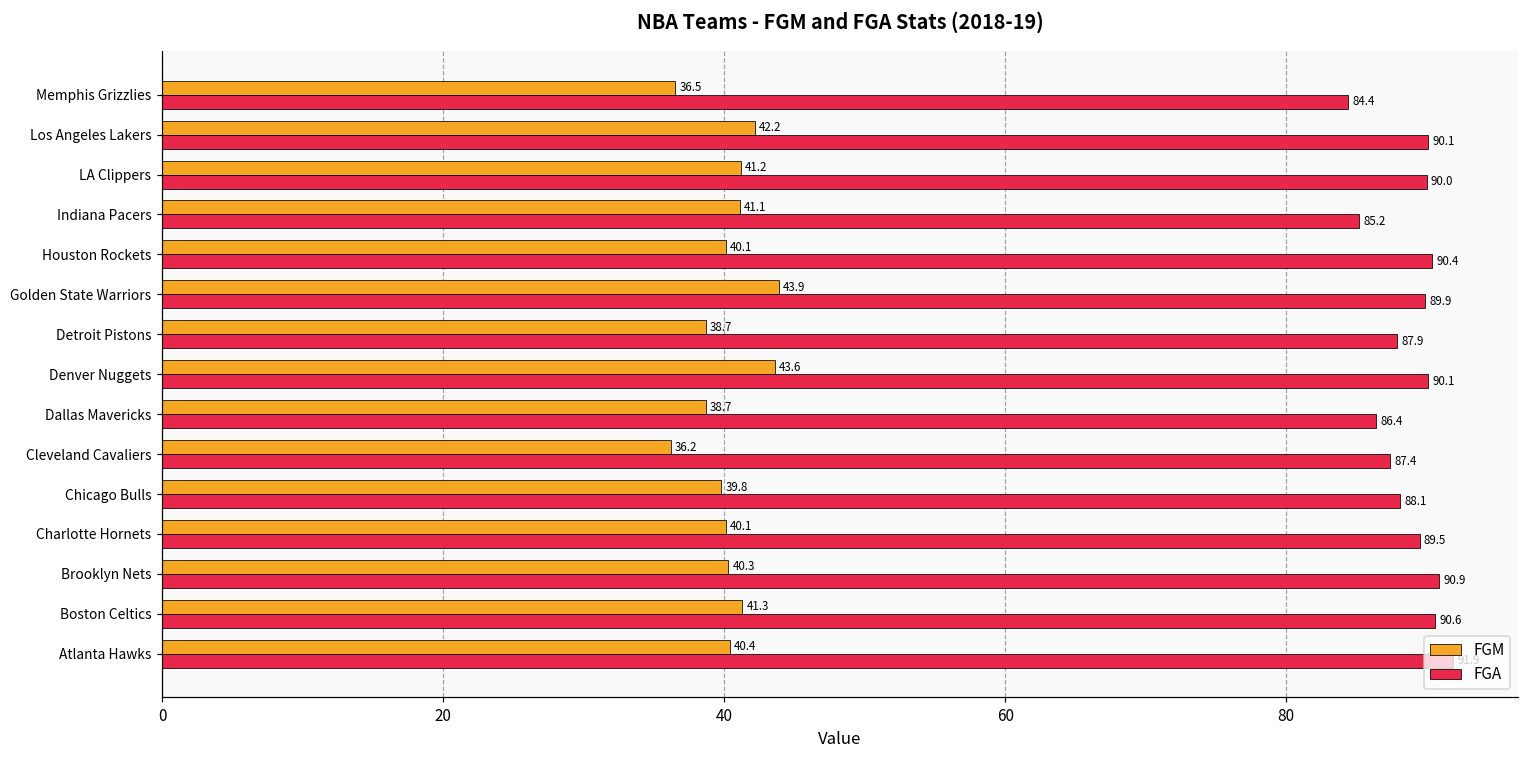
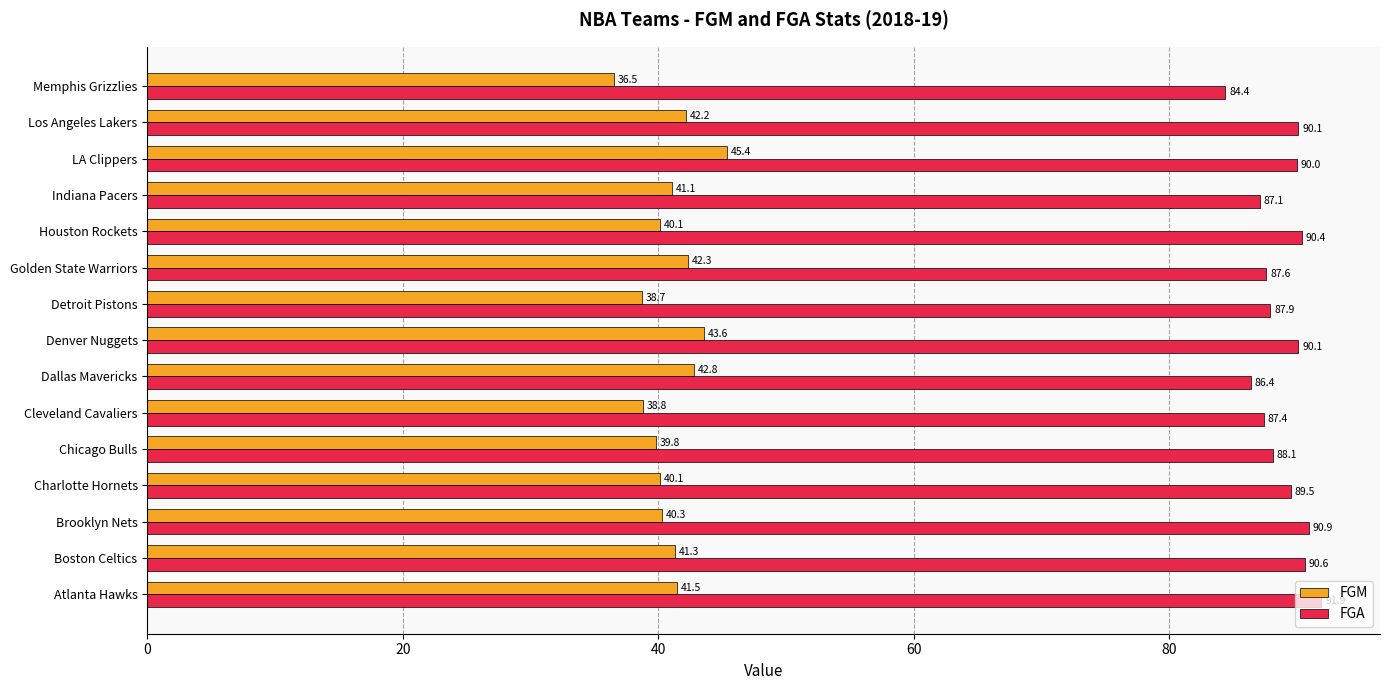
  {
    "FGM": {
      "Memphis Grizzlies": 36.5,
      "Los Angeles Lakers": 42.2,
-     "LA Clippers": 41.2,
+     "LA Clippers": 45.4,
      "Indiana Pacers": 41.1,
      "Houston Rockets": 40.1,
-     "Golden State Warriors": 43.9,
+     "Golden State Warriors": 42.3,
      "Detroit Pistons": 38.7,
      "Denver Nuggets": 43.6,
-     "Dallas Mavericks": 38.7,
-     "Cleveland Cavaliers": 36.2,
+     "Dallas Mavericks": 42.8,
+     "Cleveland Cavaliers": 38.8,
      "Chicago Bulls": 39.8,
      "Charlotte Hornets": 40.1,
      "Brooklyn Nets": 40.3,
      "Boston Celtics": 41.3,
-     "Atlanta Hawks": 40.4
+     "Atlanta Hawks": 41.5
    },
    "FGA": {
      "Memphis Grizzlies": 84.4,
      "Los Angeles Lakers": 90.1,
      "LA Clippers": 90.0,
-     "Indiana Pacers": 85.2,
+     "Indiana Pacers": 87.1,
      "Houston Rockets": 90.4,
-     "Golden State Warriors": 89.9,
+     "Golden State Warriors": 87.6,
      "Detroit Pistons": 87.9,
      "Denver Nuggets": 90.1,
      "Dallas Mavericks": 86.4,
      "Cleveland Cavaliers": 87.4,
      "Chicago Bulls": 88.1,
      "Charlotte Hornets": 89.5,
      "Brooklyn Nets": 90.9,
      "Boston Celtics": 90.6
    }
  }
